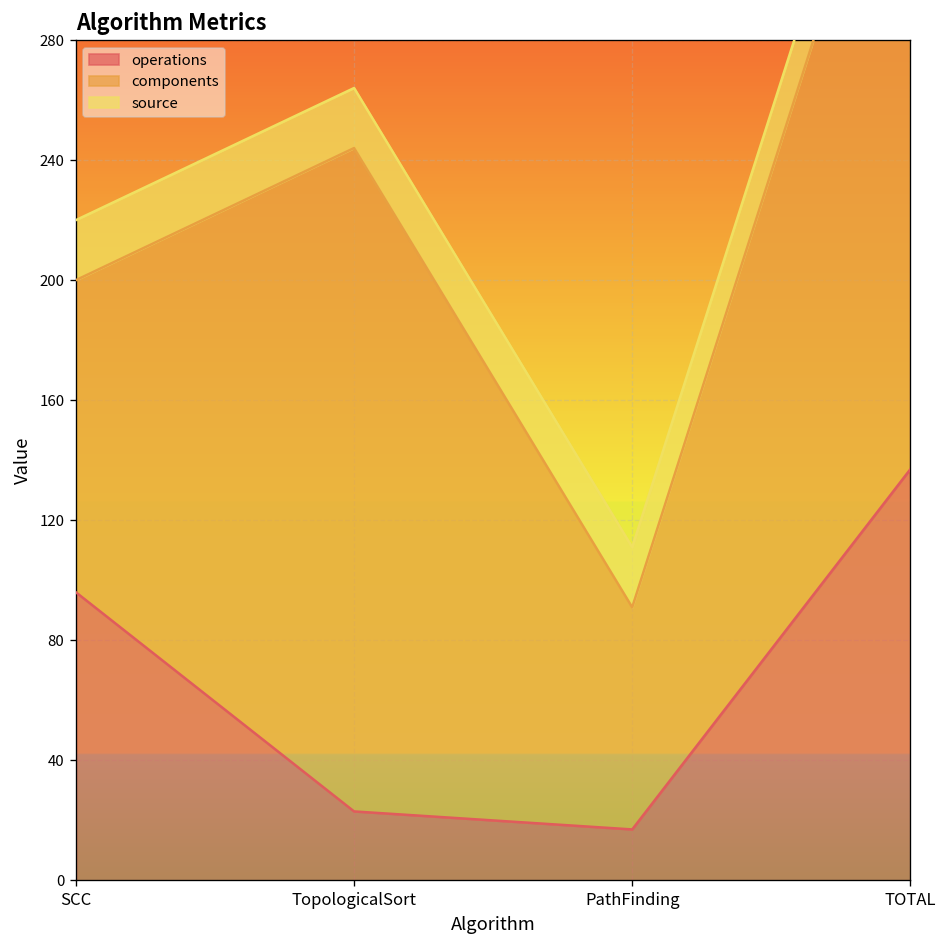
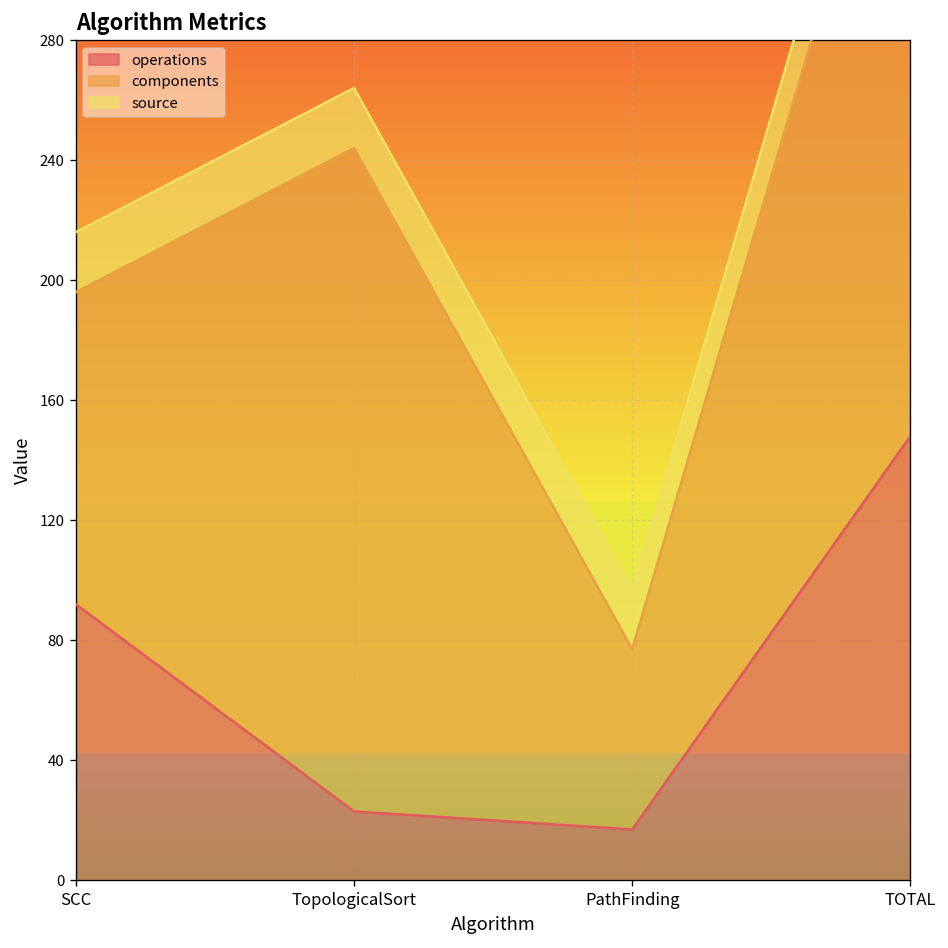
  {
    "operations": {
-     "SCC": 96,
+     "SCC": 92,
      "TopologicalSort": 23,
      "PathFinding": 17,
-     "TOTAL": 137
+     "TOTAL": 148
    },
    "components": {
      "SCC": 104,
      "TopologicalSort": 221,
-     "PathFinding": 74
+     "PathFinding": 60
    },
    "source": {
      "SCC": 20,
      "TopologicalSort": 20,
      "PathFinding": 20
    }
  }
